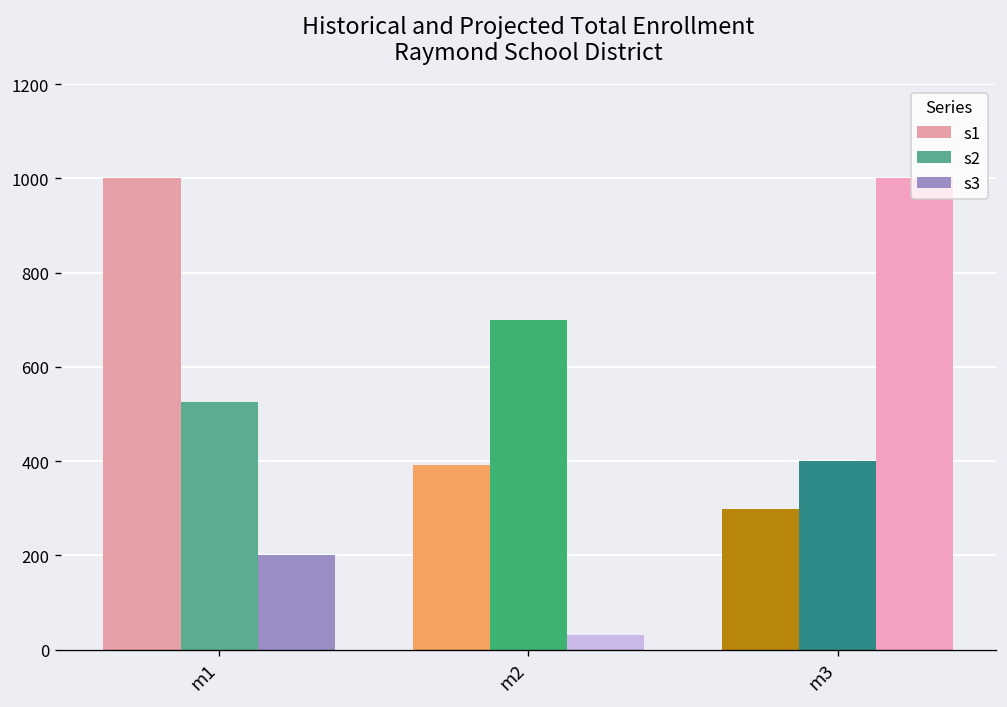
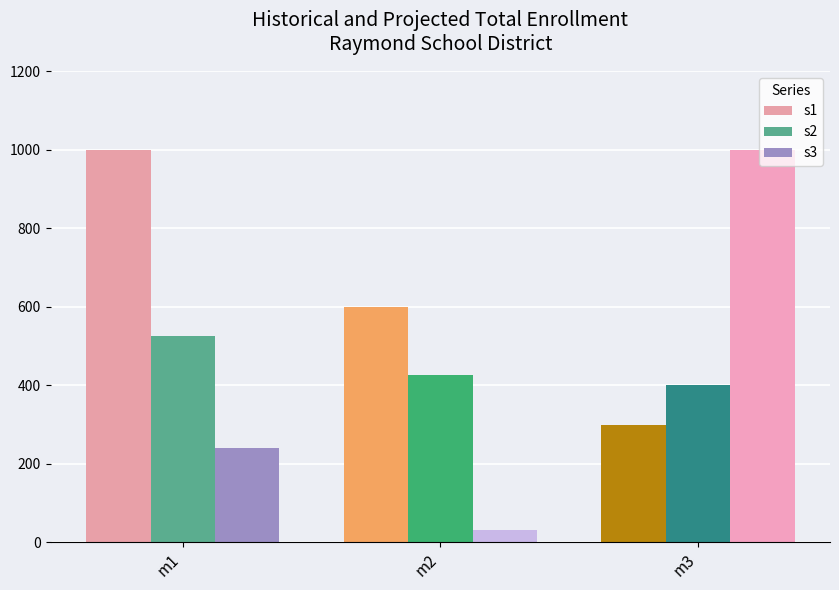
  {
    "s1": {
      "m1": 1000,
-     "m2": 390,
+     "m2": 600,
      "m3": 300
    },
    "s2": {
      "m1": 530,
-     "m2": 700,
+     "m2": 430,
      "m3": 400
    },
    "s3": {
-     "m1": 200,
+     "m1": 240,
      "m2": 30
    }
  }
